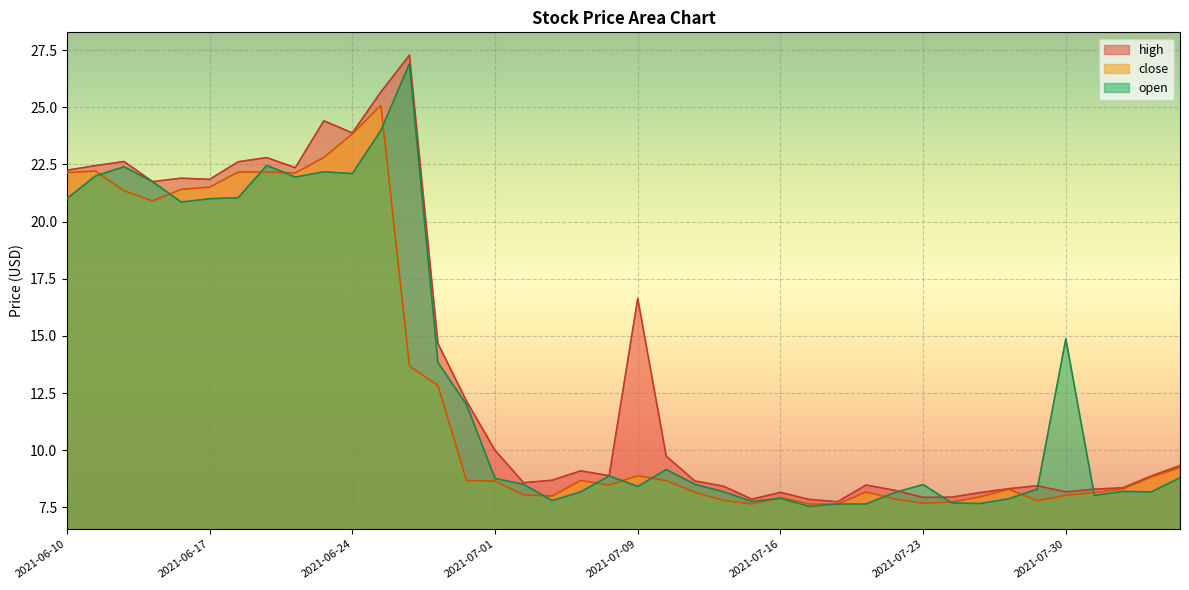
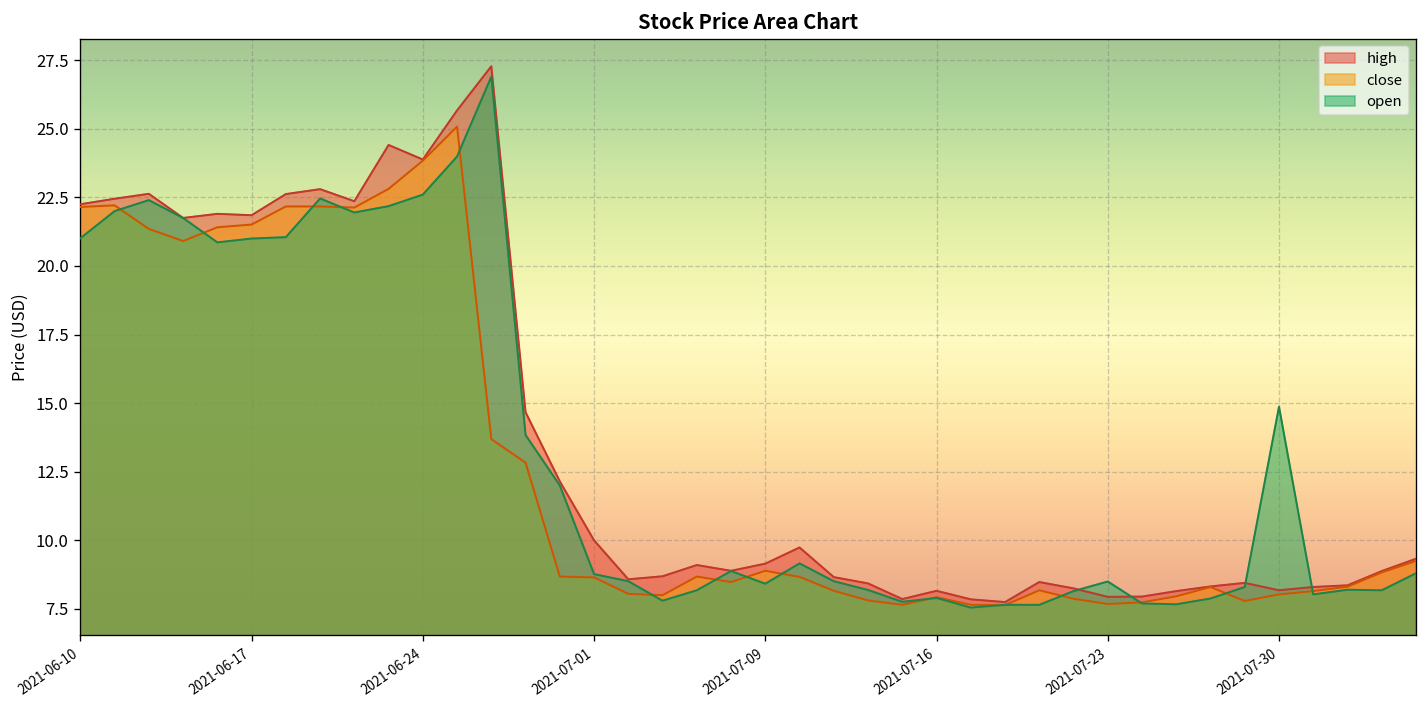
  {
    "high": {
      "2021-06-17": 21.9,
      "2021-07-01": 10.0,
-     "2021-07-09": 16.6,
+     "2021-07-09": 9.2,
      "2021-07-16": 8.2,
      "2021-07-23": 7.9,
      "2021-07-30": 8.2
    },
    "close": {
      "2021-06-17": 21.5,
      "2021-07-01": 8.7,
      "2021-07-09": 8.9,
      "2021-07-23": 7.7,
      "2021-07-30": 8.0
    },
    "open": {
      "2021-06-10": 21.0,
      "2021-06-17": 21.0,
-     "2021-06-24": 22.1,
+     "2021-06-24": 22.6,
      "2021-07-01": 8.8,
      "2021-07-09": 8.4,
      "2021-07-23": 8.5,
      "2021-07-30": 14.9
    }
  }
